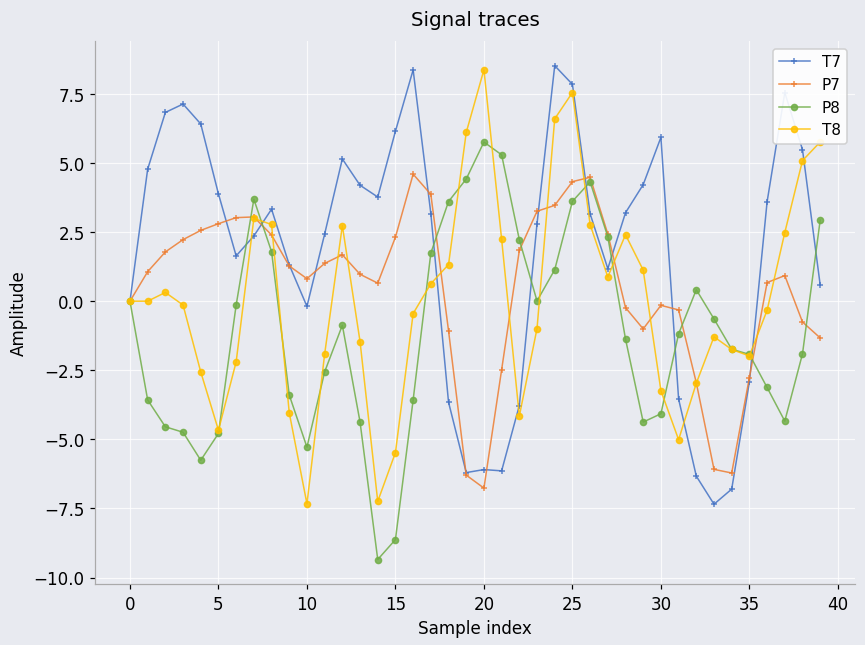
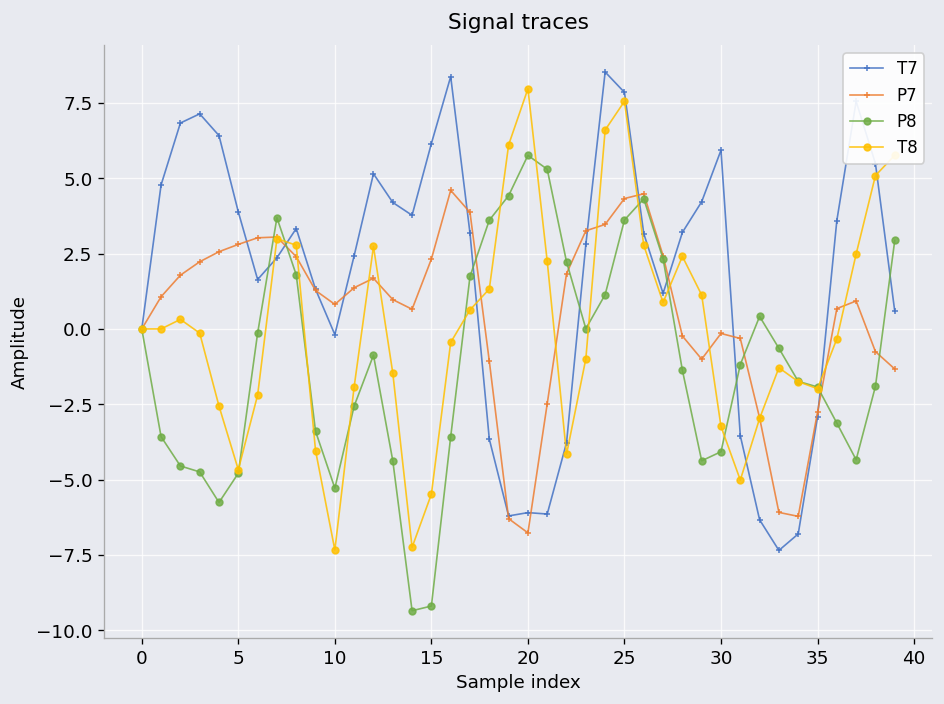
  {
    "T7": {
      "5": 3.9,
      "10": -0.2,
      "15": 6.2,
      "20": -6.1,
      "25": 7.8,
      "30": 5.9,
      "35": -2.9
    },
    "P7": {
      "5": 2.8,
      "10": 0.8,
      "15": 2.3,
      "20": -6.8,
      "25": 4.3,
      "30": -0.1,
      "35": -2.8
    },
    "P8": {
      "5": -4.8,
      "10": -5.3,
-     "15": -8.6,
+     "15": -9.2,
      "20": 5.8,
      "25": 3.6,
      "30": -4.1
    },
    "T8": {
      "5": -4.7,
      "10": -7.3,
      "15": -5.5,
-     "20": 8.4,
+     "20": 8.0,
      "25": 7.6,
      "30": -3.2
    }
  }
